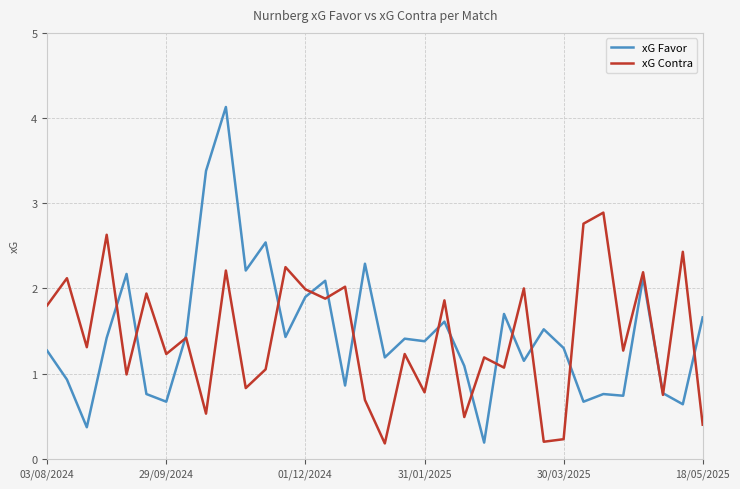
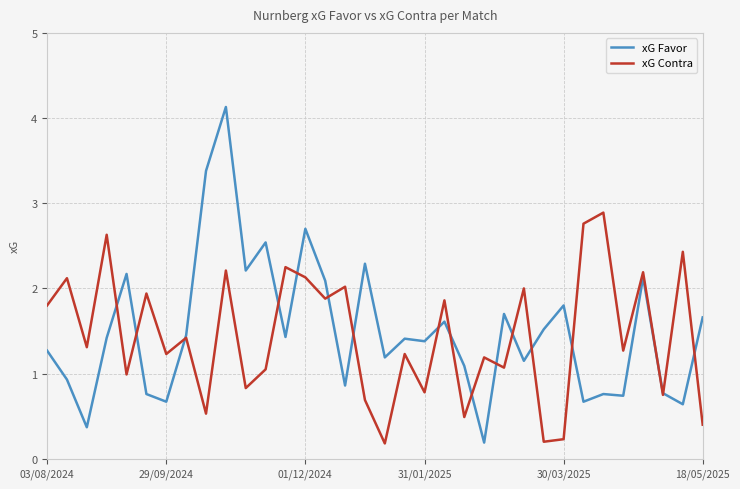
  {
    "xG Favor": {
      "03/08/2024": 1.3,
      "29/09/2024": 0.7,
-     "01/12/2024": 1.9,
+     "01/12/2024": 2.7,
      "31/01/2025": 1.4,
-     "30/03/2025": 1.3,
+     "30/03/2025": 1.8,
      "18/05/2025": 1.7
    },
    "xG Contra": {
      "03/08/2024": 1.8,
      "29/09/2024": 1.2,
-     "01/12/2024": 2.0,
+     "01/12/2024": 2.1,
      "31/01/2025": 0.8,
      "30/03/2025": 0.2,
      "18/05/2025": 0.4
    }
  }
